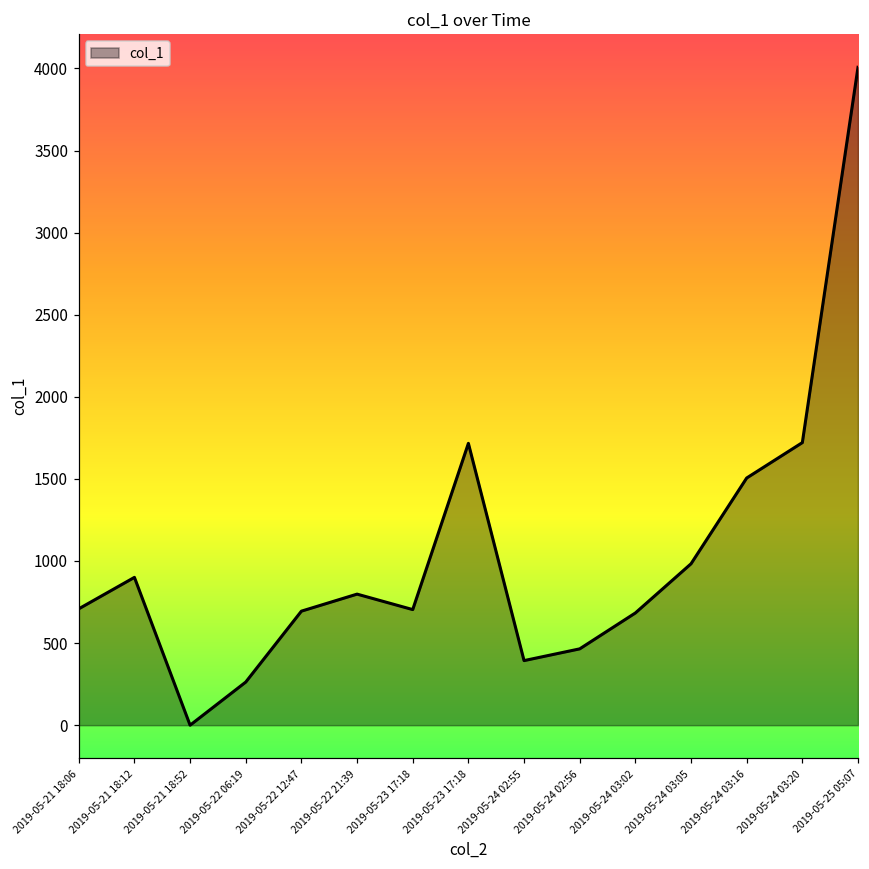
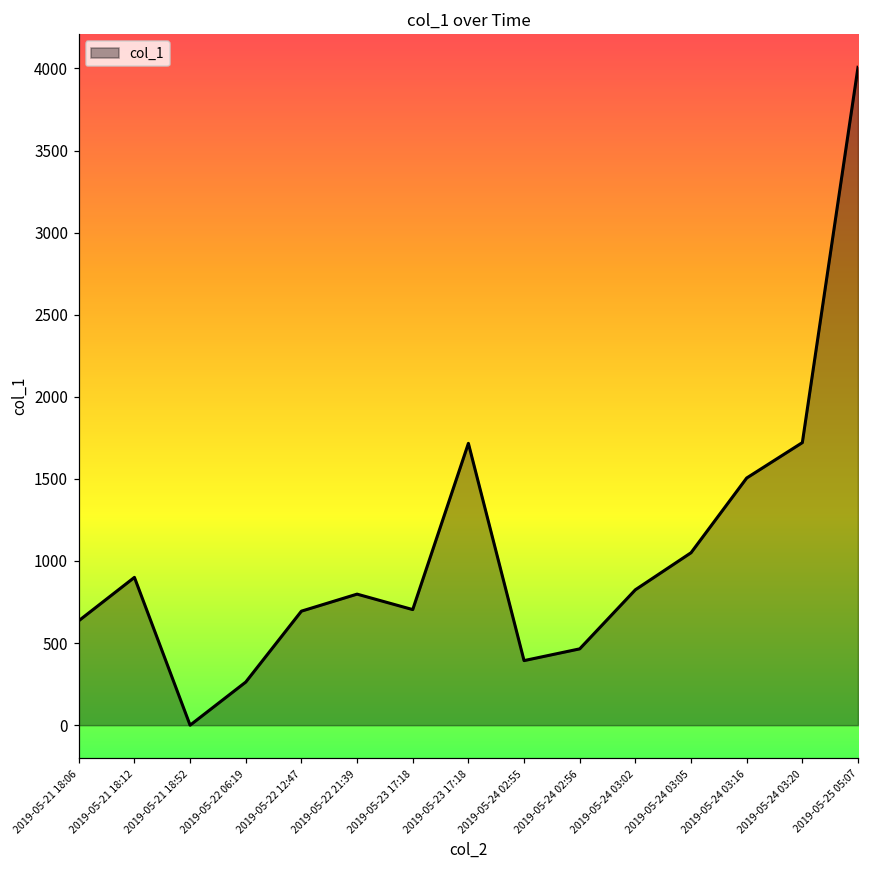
  {
-   "2019-05-21 18:06": 710,
+   "2019-05-21 18:06": 640,
    "2019-05-21 18:12": 900,
    "2019-05-21 18:52": 0,
    "2019-05-22 06:19": 260,
    "2019-05-22 12:47": 690,
    "2019-05-22 21:39": 800,
    "2019-05-24 02:55": 390,
    "2019-05-24 02:56": 460,
-   "2019-05-24 03:02": 680,
-   "2019-05-24 03:05": 980,
+   "2019-05-24 03:02": 820,
+   "2019-05-24 03:05": 1050,
    "2019-05-24 03:16": 1510,
    "2019-05-24 03:20": 1720,
    "2019-05-25 05:07": 4010
  }
